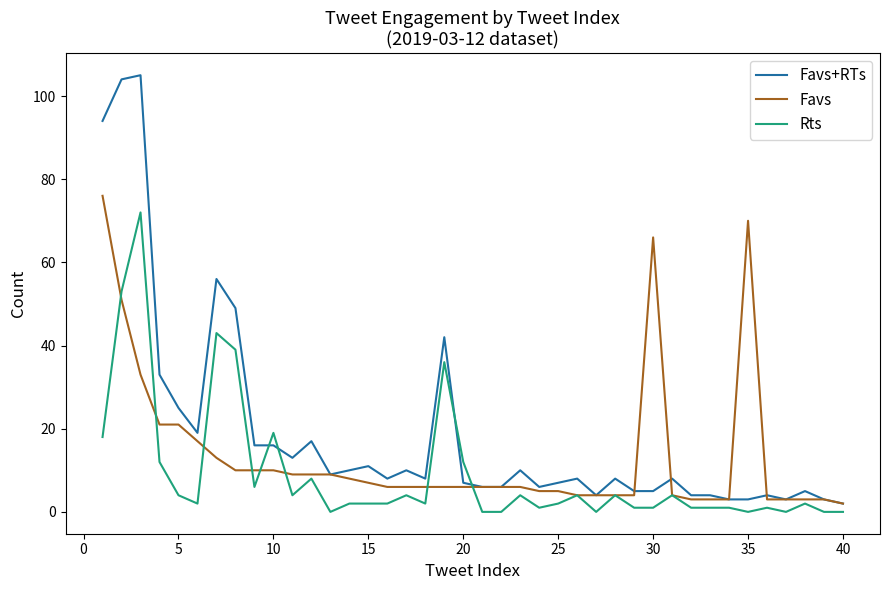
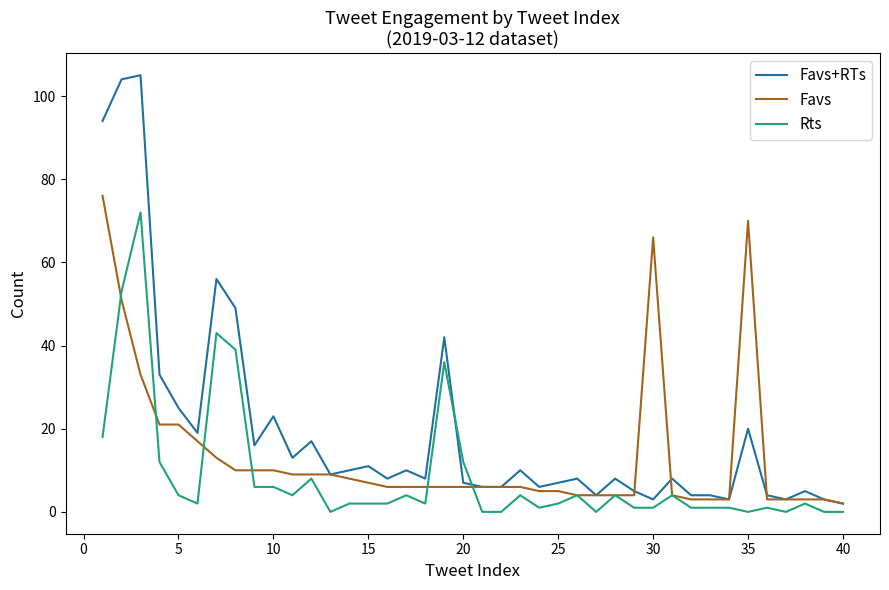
  {
    "Favs+RTs": {
      "5": 25,
-     "10": 16,
+     "10": 23,
      "15": 11,
      "20": 7,
      "25": 7,
-     "30": 5,
-     "35": 3
+     "30": 3,
+     "35": 20
    },
    "Favs": {
      "5": 21,
      "10": 10,
      "15": 7,
      "20": 6,
      "25": 5,
      "30": 66,
      "35": 70
    },
    "Rts": {
      "5": 4,
-     "10": 19,
+     "10": 6,
      "15": 2,
      "20": 12,
      "25": 2,
      "30": 1,
      "35": 0,
      "40": 0
    }
  }
